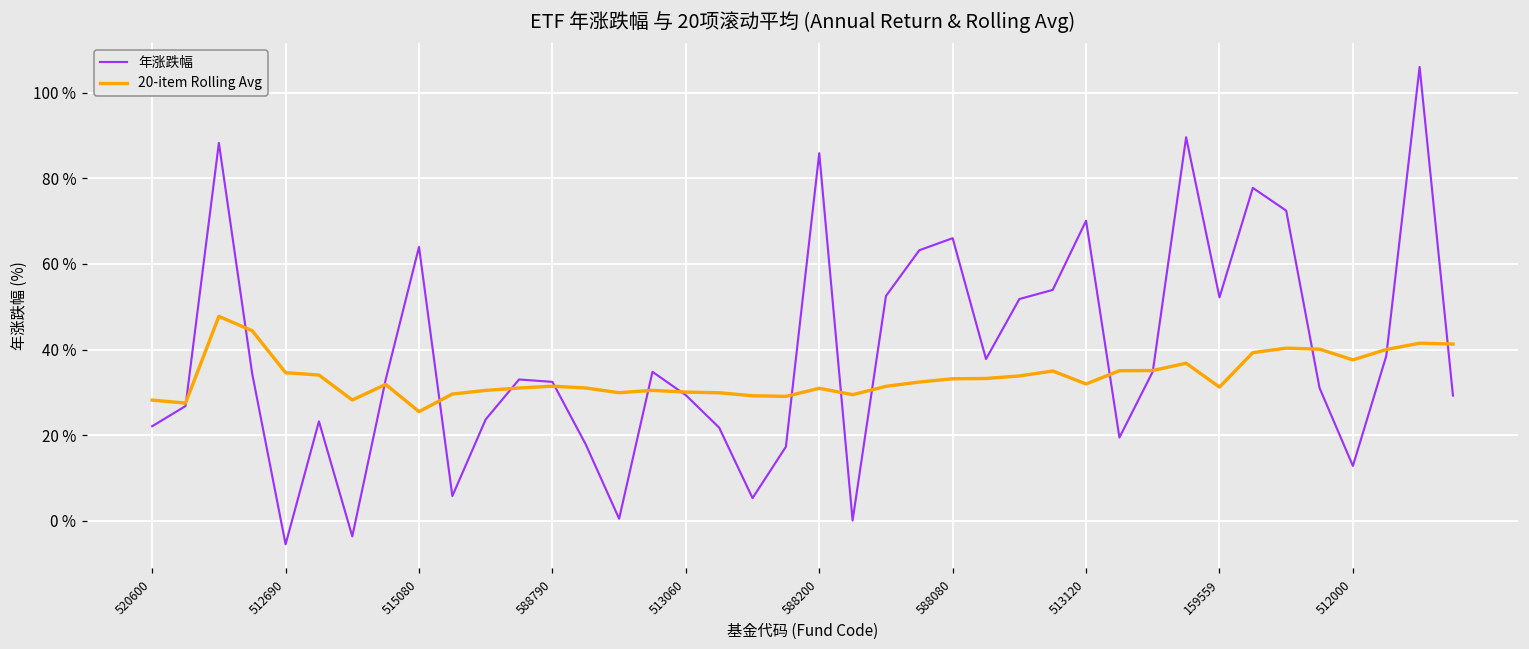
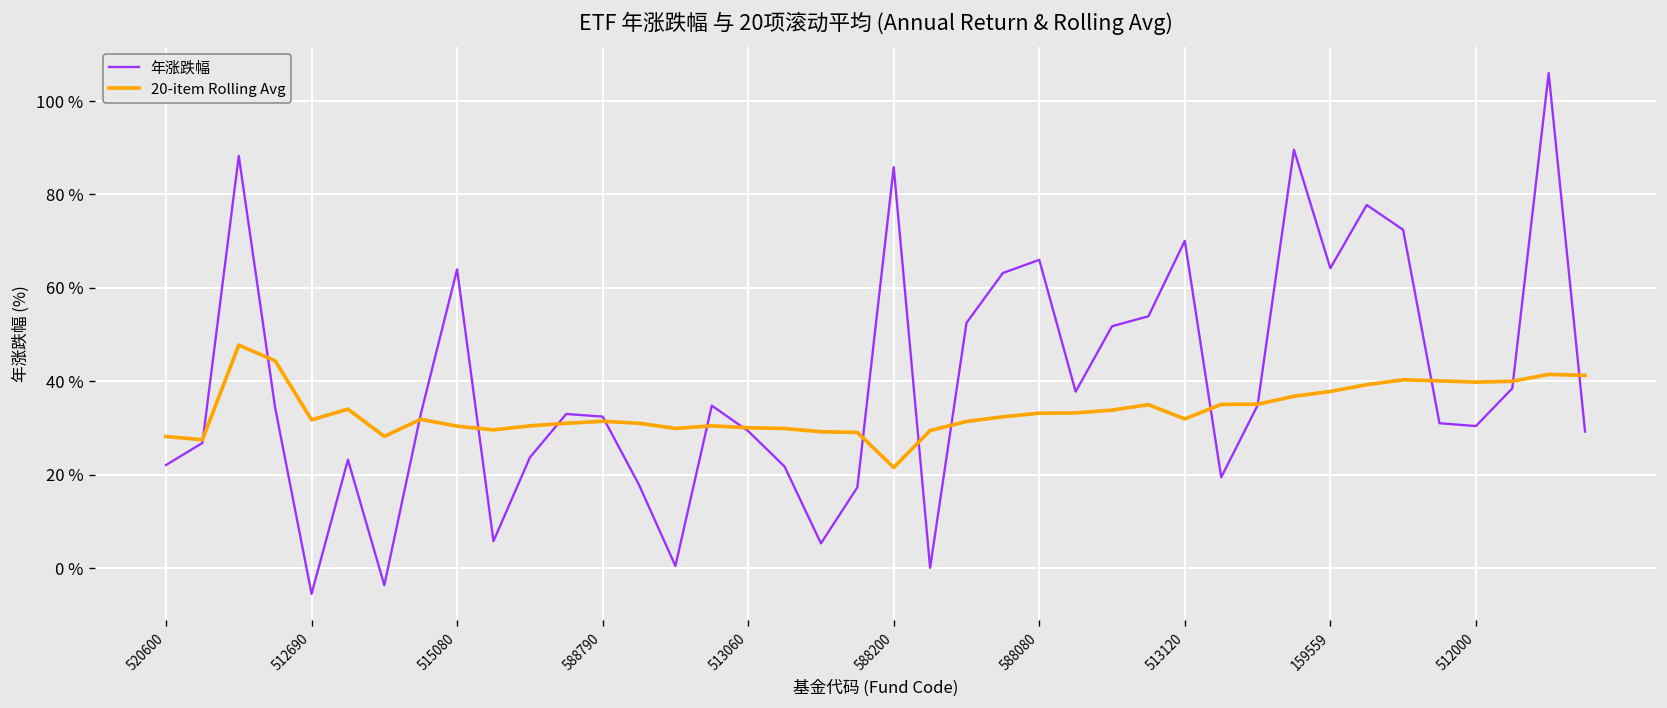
  {
    "年涨跌幅": {
      "520600": "22 %",
      "512690": "-5 %",
      "515080": "64 %",
      "588790": "32 %",
      "513060": "29 %",
      "588200": "86 %",
      "588080": "66 %",
      "513120": "70 %",
-     "159559": "52 %",
-     "512000": "13 %"
+     "159559": "64 %",
+     "512000": "30 %"
    },
    "20-item Rolling Avg": {
      "520600": "28 %",
-     "512690": "35 %",
-     "515080": "26 %",
+     "512690": "32 %",
+     "515080": "30 %",
      "588790": "31 %",
      "513060": "30 %",
-     "588200": "31 %",
+     "588200": "22 %",
      "588080": "33 %",
      "513120": "32 %",
-     "159559": "31 %",
-     "512000": "38 %"
+     "159559": "38 %",
+     "512000": "40 %"
    }
  }
